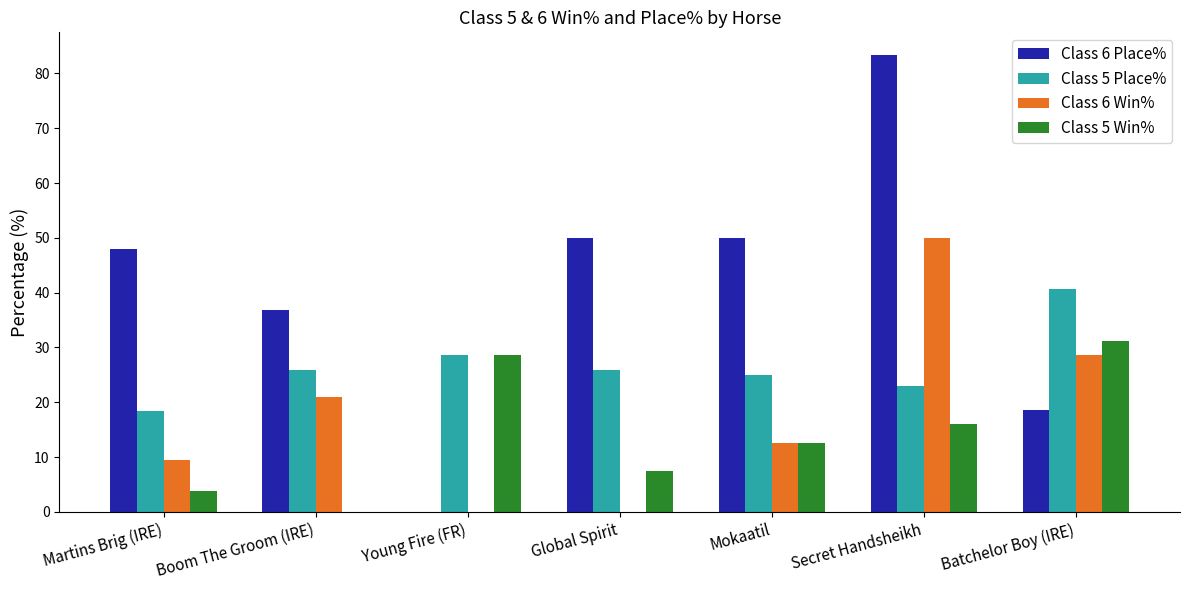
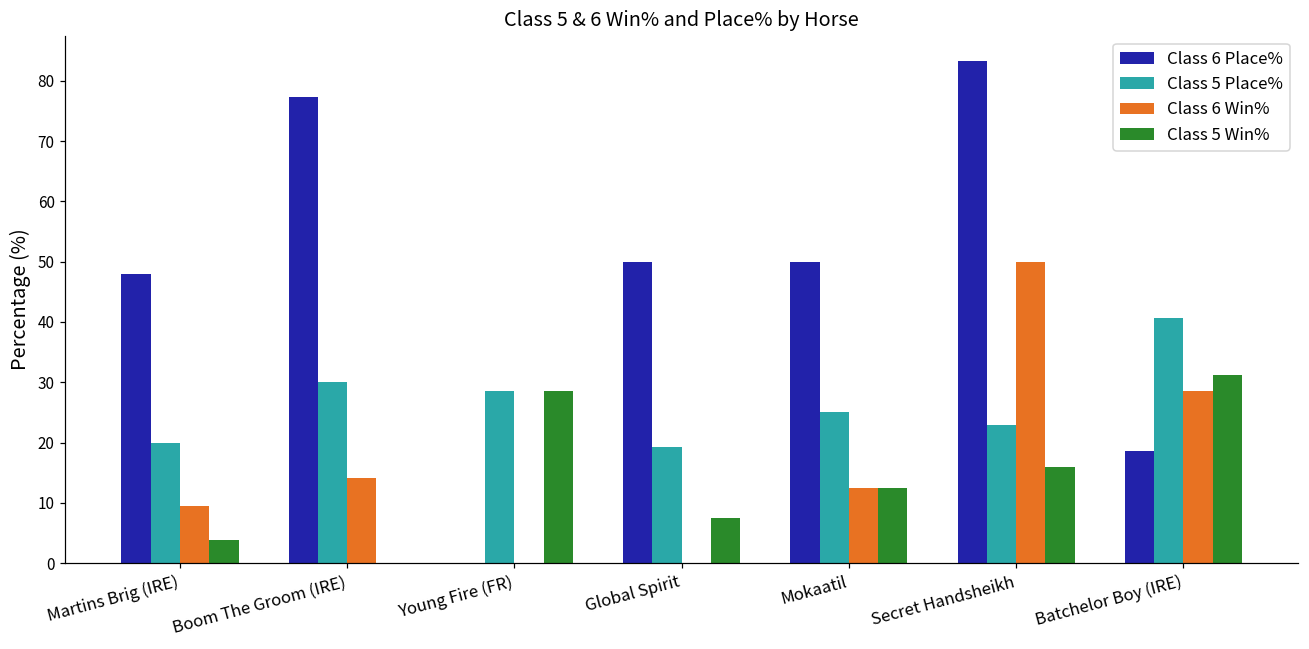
  {
    "Class 6 Place%": {
      "Martins Brig (IRE)": 48,
-     "Boom The Groom (IRE)": 37,
+     "Boom The Groom (IRE)": 77,
      "Young Fire (FR)": 0,
      "Global Spirit": 50,
      "Mokaatil": 50,
      "Secret Handsheikh": 83,
      "Batchelor Boy (IRE)": 19
    },
    "Class 5 Place%": {
-     "Martins Brig (IRE)": 18,
-     "Boom The Groom (IRE)": 26,
+     "Martins Brig (IRE)": 20,
+     "Boom The Groom (IRE)": 30,
      "Young Fire (FR)": 29,
-     "Global Spirit": 26,
+     "Global Spirit": 19,
      "Mokaatil": 25,
      "Secret Handsheikh": 23,
      "Batchelor Boy (IRE)": 41
    },
    "Class 6 Win%": {
      "Martins Brig (IRE)": 10,
-     "Boom The Groom (IRE)": 21,
+     "Boom The Groom (IRE)": 14,
      "Young Fire (FR)": 0,
      "Global Spirit": 0,
      "Mokaatil": 13,
      "Secret Handsheikh": 50,
      "Batchelor Boy (IRE)": 29
    },
    "Class 5 Win%": {
      "Martins Brig (IRE)": 4,
      "Boom The Groom (IRE)": 0,
      "Young Fire (FR)": 29,
      "Global Spirit": 7,
      "Mokaatil": 13,
      "Secret Handsheikh": 16,
      "Batchelor Boy (IRE)": 31
    }
  }
